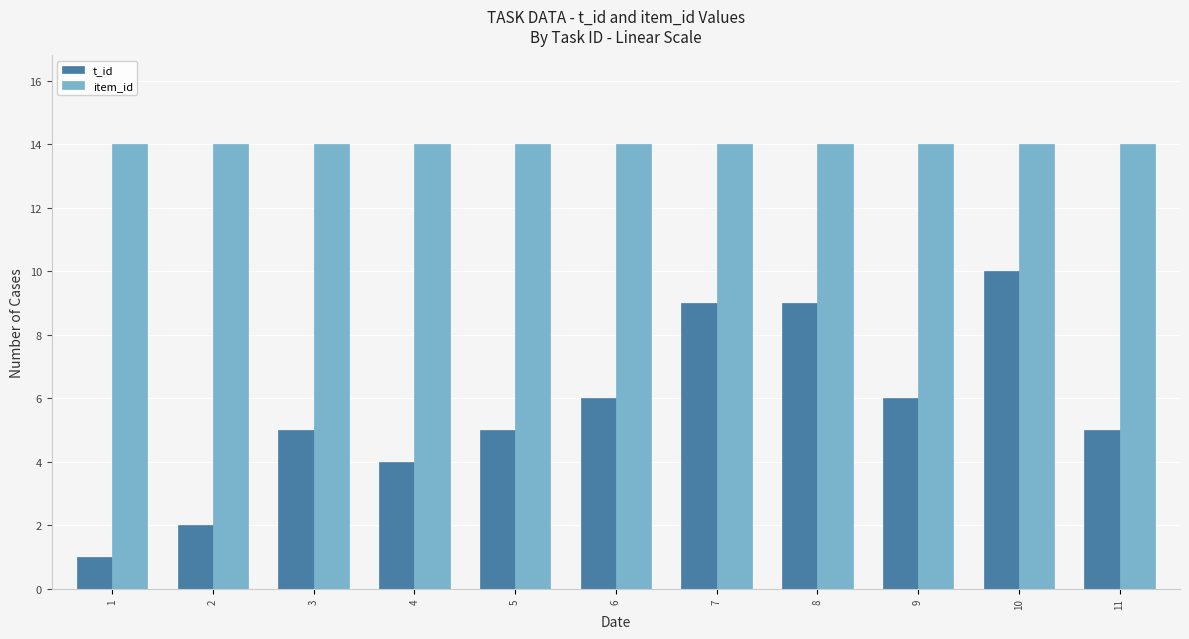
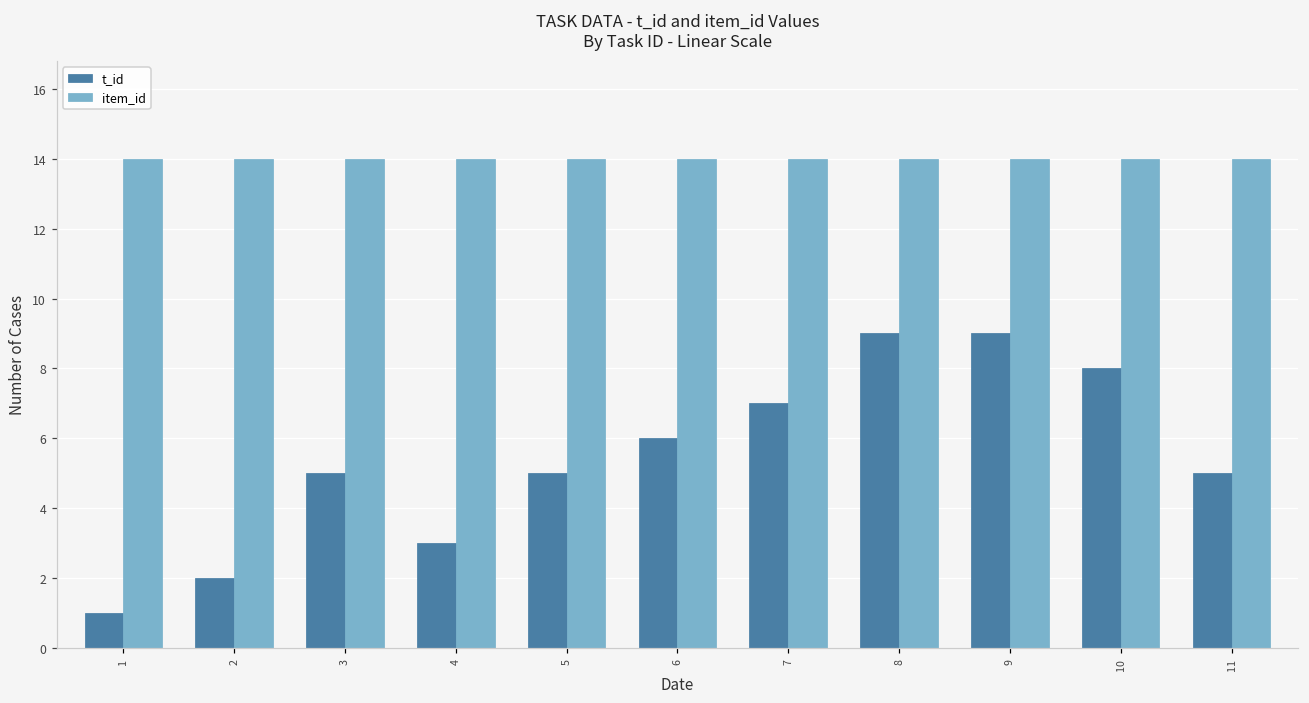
  {
    "t_id": {
      "1": 1,
      "2": 2,
      "3": 5,
-     "4": 4,
+     "4": 3,
      "5": 5,
      "6": 6,
-     "7": 9,
+     "7": 7,
      "8": 9,
-     "9": 6,
-     "10": 10,
+     "9": 9,
+     "10": 8,
      "11": 5
    },
    "item_id": {
      "1": 14,
      "2": 14,
      "3": 14,
      "4": 14,
      "5": 14,
      "6": 14,
      "7": 14,
      "8": 14,
      "9": 14,
      "10": 14,
      "11": 14
    }
  }
